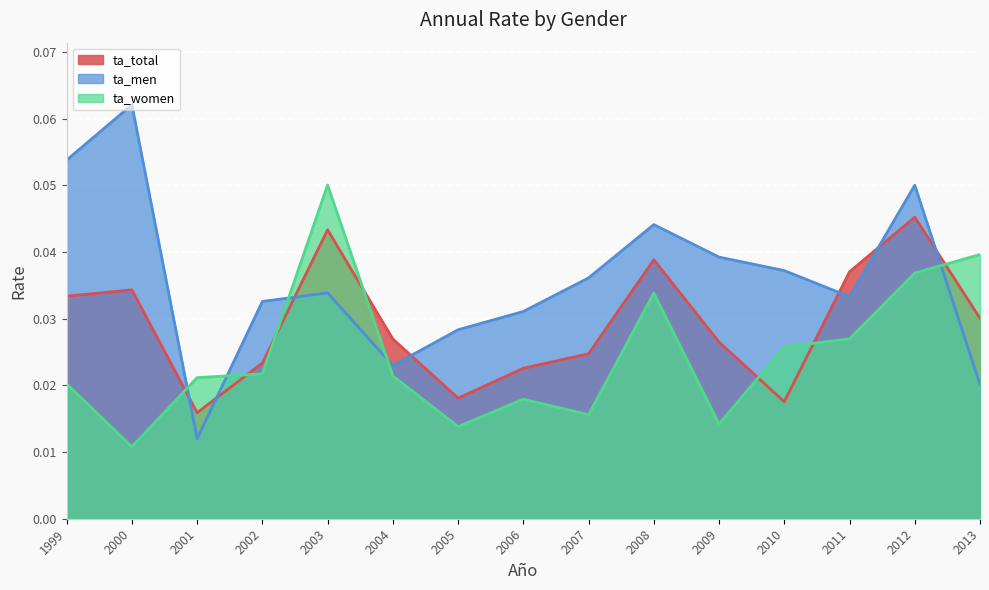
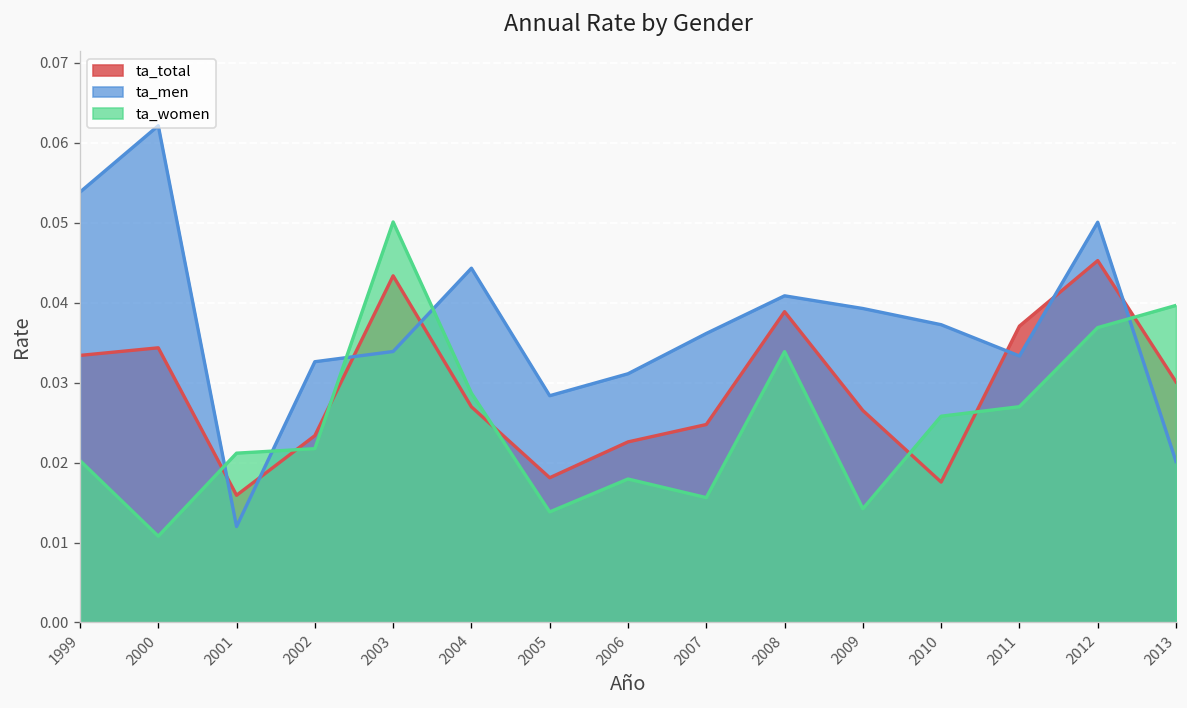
  {
    "ta_total": {
      "1999": 0.033,
      "2000": 0.034,
      "2001": 0.016,
      "2002": 0.023,
      "2003": 0.043,
      "2004": 0.027,
      "2005": 0.018,
      "2006": 0.023,
      "2007": 0.025,
      "2008": 0.039,
      "2009": 0.027,
      "2010": 0.018,
      "2011": 0.037,
      "2012": 0.045,
      "2013": 0.030
    },
    "ta_men": {
      "1999": 0.054,
      "2001": 0.012,
      "2002": 0.033,
      "2003": 0.034,
-     "2004": 0.023,
+     "2004": 0.044,
      "2005": 0.028,
      "2006": 0.031,
      "2007": 0.036,
-     "2008": 0.044,
+     "2008": 0.041,
      "2009": 0.039,
      "2010": 0.037,
      "2011": 0.033,
      "2012": 0.050,
      "2013": 0.020
    },
    "ta_women": {
      "1999": 0.020,
      "2000": 0.011,
      "2001": 0.021,
      "2002": 0.022,
      "2003": 0.050,
-     "2004": 0.021,
+     "2004": 0.029,
      "2005": 0.014,
      "2006": 0.018,
      "2007": 0.016,
      "2008": 0.034,
      "2009": 0.014,
      "2010": 0.026,
      "2011": 0.027,
      "2012": 0.037,
      "2013": 0.040
    }
  }
